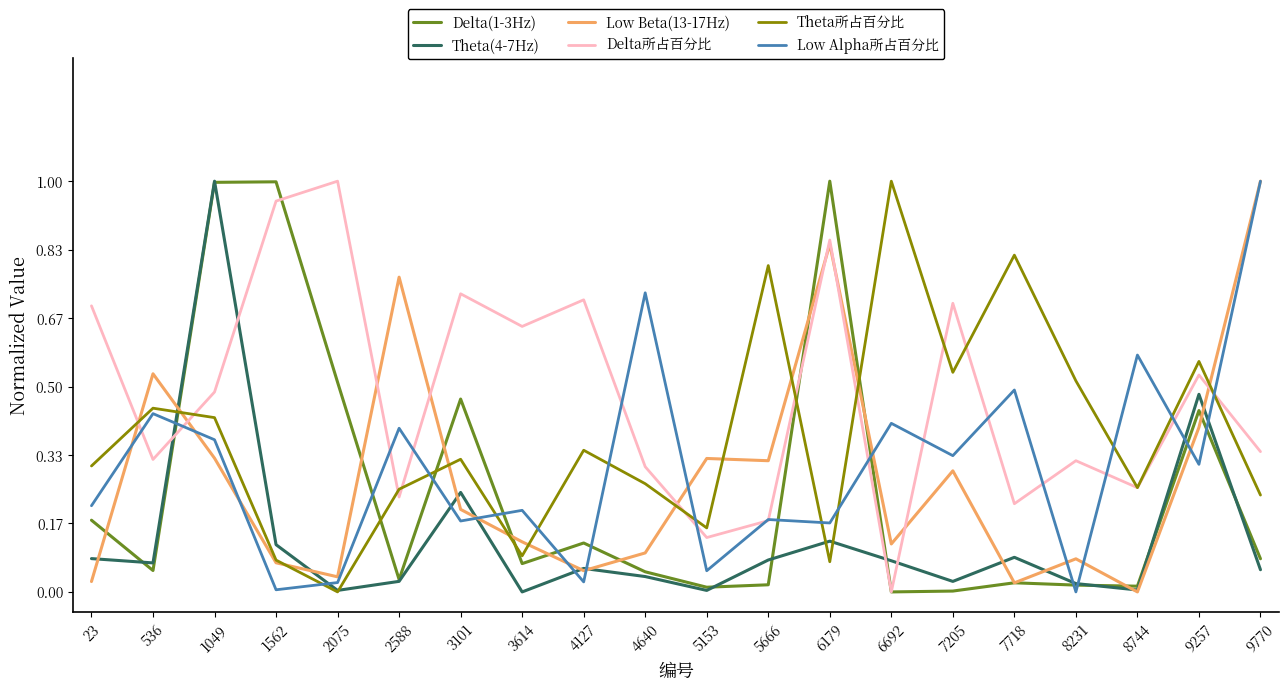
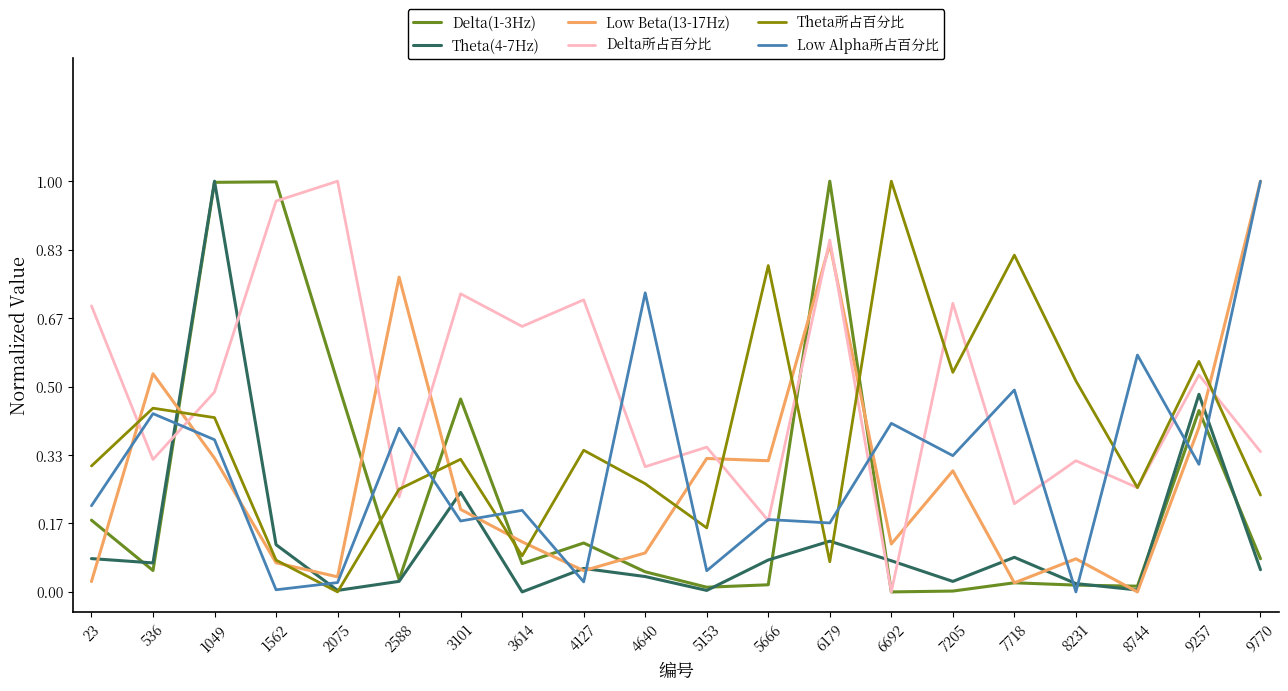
  {
    "Theta(4-7Hz)": {
      "23": 0.08,
      "536": 0.07,
      "1562": 0.12,
      "3101": 0.24,
      "3614": 0.00,
      "4640": 0.04,
      "5153": 0.00,
      "5666": 0.08,
      "6179": 0.12,
      "6692": 0.08,
      "7205": 0.03,
      "7718": 0.08,
      "9257": 0.48,
      "9770": 0.05
    },
    "Low Beta(13-17Hz)": {
      "23": 0.03,
      "536": 0.53,
      "1049": 0.33,
      "1562": 0.07,
      "2075": 0.04,
      "2588": 0.77,
      "3101": 0.20,
      "3614": 0.12,
      "4640": 0.09,
      "5153": 0.32,
      "5666": 0.32,
      "6179": 0.85,
      "6692": 0.12,
      "7205": 0.29,
      "8231": 0.08,
      "9257": 0.40
    },
    "Delta所占百分比": {
      "23": 0.70,
      "536": 0.32,
      "1049": 0.49,
      "1562": 0.95,
      "2075": 1.00,
      "2588": 0.23,
      "3101": 0.73,
      "3614": 0.65,
      "4127": 0.71,
      "4640": 0.30,
-     "5153": 0.13,
+     "5153": 0.35,
      "6179": 0.86,
      "7205": 0.70,
      "7718": 0.21,
      "8231": 0.32,
      "9257": 0.53,
      "9770": 0.34
    },
    "Low Alpha所占百分比": {
      "23": 0.21,
      "536": 0.43,
      "1049": 0.37,
      "1562": 0.01,
      "2075": 0.02,
      "2588": 0.40,
      "3101": 0.17,
      "3614": 0.20,
      "4127": 0.02,
      "4640": 0.73,
      "5153": 0.05,
      "6179": 0.17,
      "6692": 0.41,
      "7205": 0.33,
      "7718": 0.49,
      "8231": 0.00,
      "8744": 0.58,
      "9257": 0.31
    }
  }
